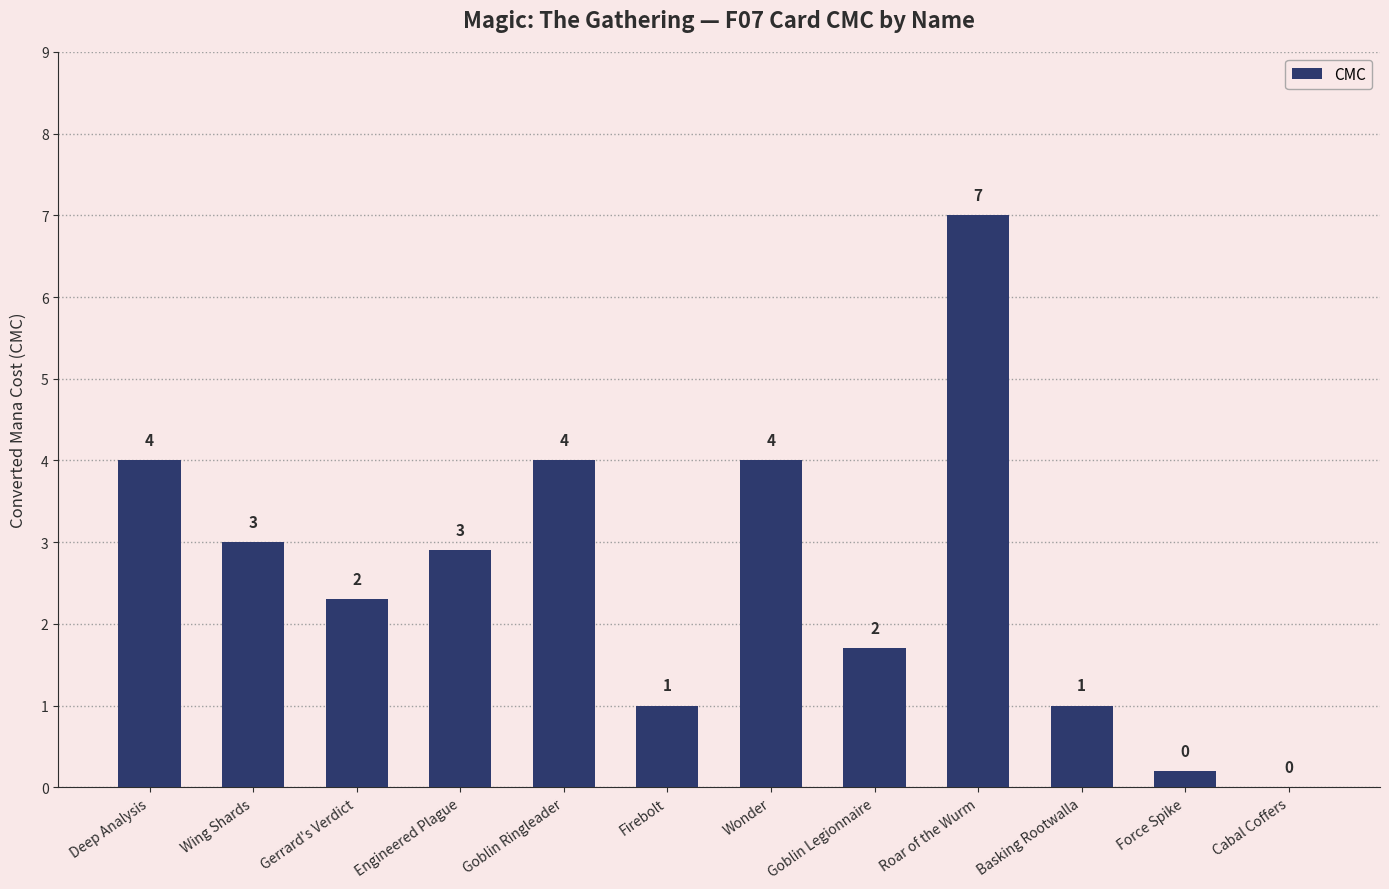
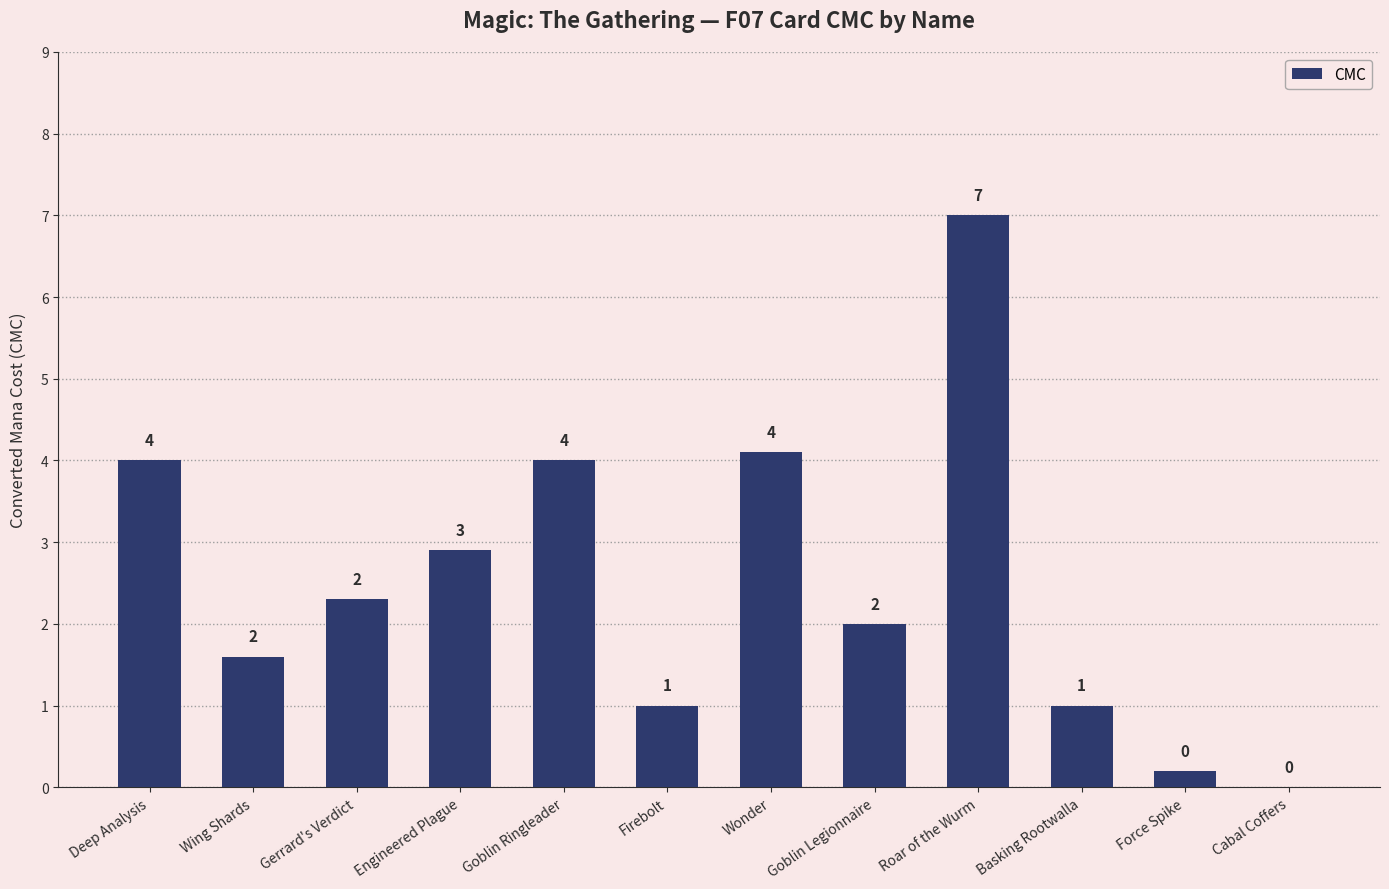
  {
    "Deep Analysis": 4,
-   "Wing Shards": 3,
+   "Wing Shards": 2,
    "Gerrard's Verdict": 2,
    "Engineered Plague": 3,
    "Goblin Ringleader": 4,
    "Firebolt": 1,
-   "Wonder": 4.0,
-   "Goblin Legionnaire": 1.7,
+   "Wonder": 4.1,
+   "Goblin Legionnaire": 2.0,
    "Roar of the Wurm": 7,
    "Basking Rootwalla": 1,
    "Force Spike": 0,
    "Cabal Coffers": 0
  }
